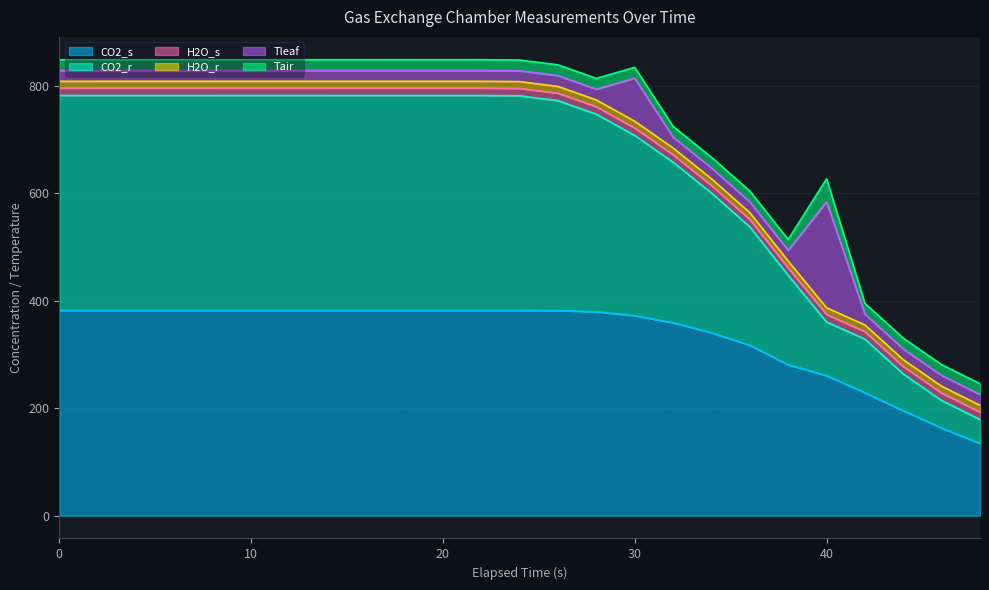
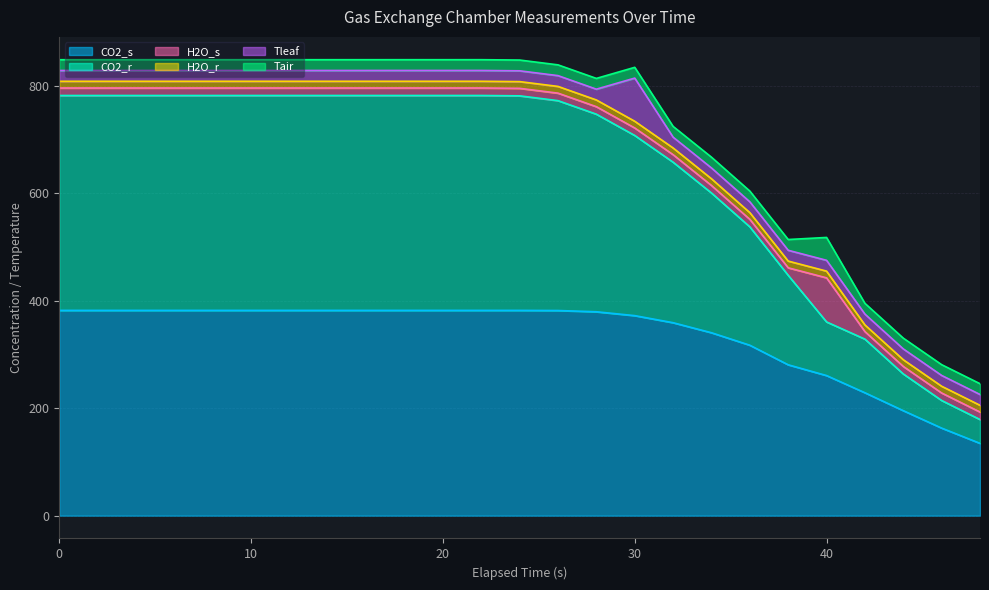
  {
    "CO2_s": {
      "0": 380,
      "10": 380,
      "20": 380,
      "30": 370,
      "40": 260
    },
    "CO2_r": {
      "0": 400,
      "10": 400,
      "20": 400,
      "30": 340,
      "40": 100
    },
    "H2O_s": {
      "0": 10,
      "10": 10,
      "20": 10,
      "30": 10,
-     "40": 10
+     "40": 80
    },
    "H2O_r": {
      "0": 10,
      "10": 10,
      "20": 10,
      "30": 10,
      "40": 10
    },
    "Tleaf": {
      "0": 20,
      "20": 20,
      "30": 80,
-     "40": 200
+     "40": 20
    },
    "Tair": {
      "0": 20,
      "20": 20,
      "30": 20,
      "40": 40
    }
  }
